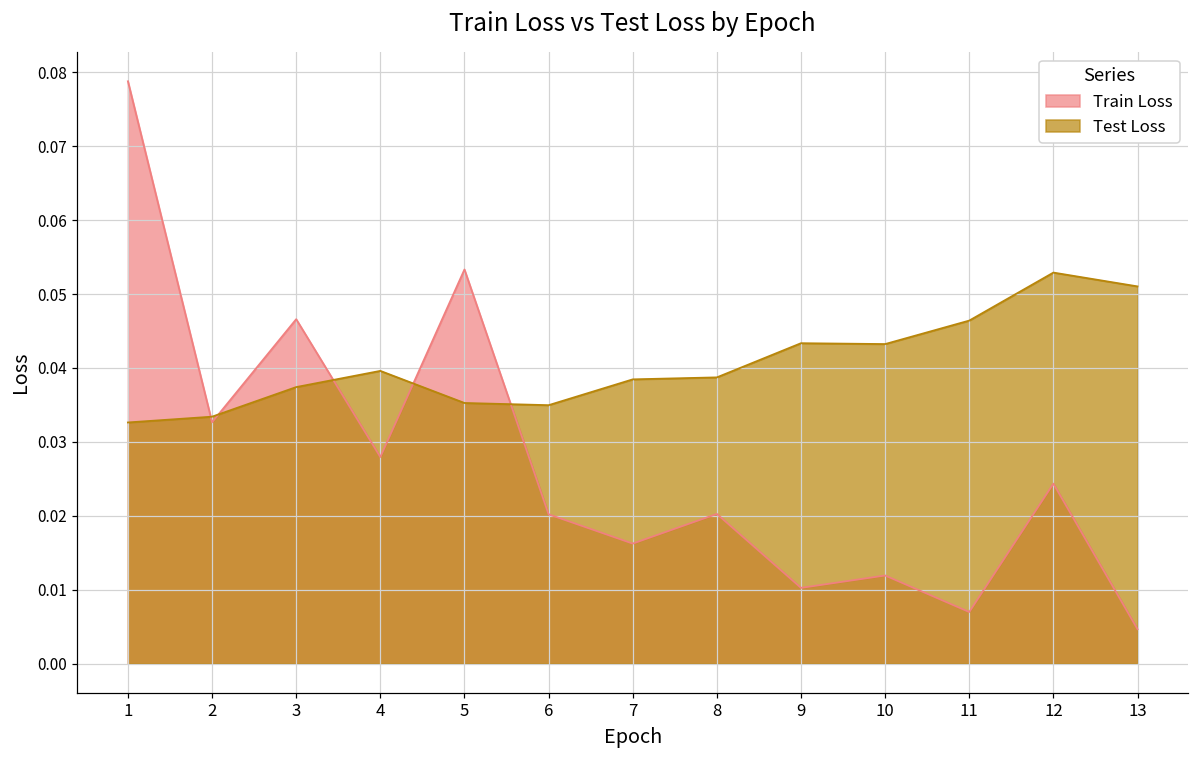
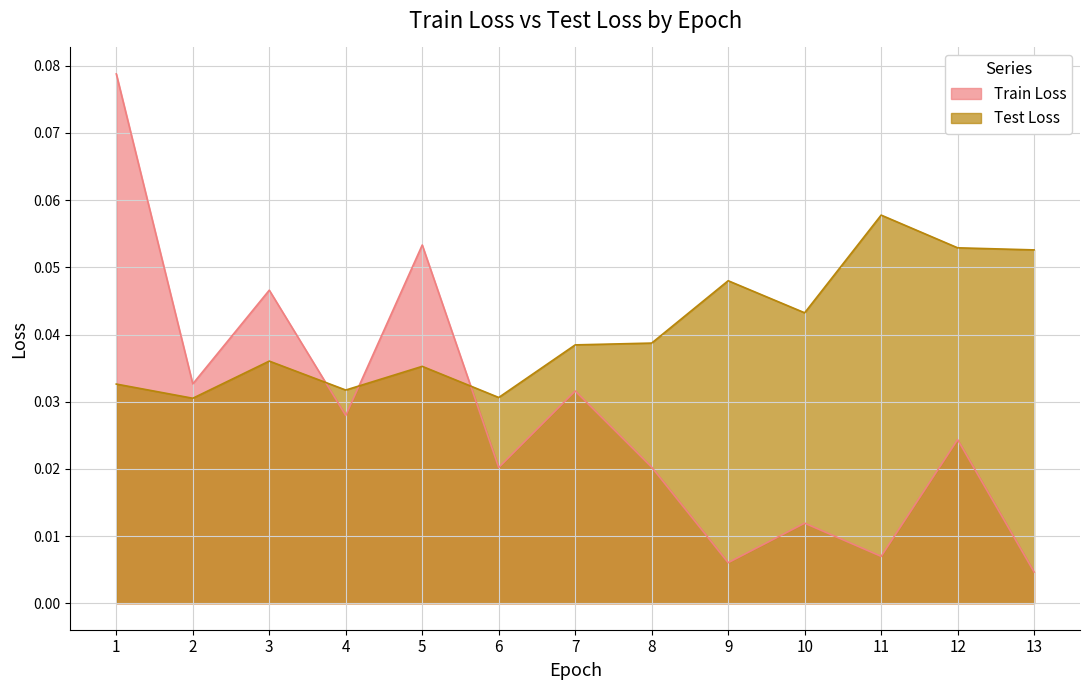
  {
    "Train Loss": {
      "1": 0.079,
      "2": 0.033,
      "3": 0.047,
      "4": 0.028,
      "5": 0.053,
      "6": 0.020,
-     "7": 0.016,
+     "7": 0.032,
      "8": 0.020,
-     "9": 0.010,
+     "9": 0.006,
      "10": 0.012,
      "11": 0.007,
      "12": 0.024,
      "13": 0.005
    },
    "Test Loss": {
      "1": 0.033,
-     "2": 0.033,
-     "3": 0.037,
-     "4": 0.040,
+     "2": 0.031,
+     "3": 0.036,
+     "4": 0.032,
      "5": 0.035,
-     "6": 0.035,
+     "6": 0.031,
      "7": 0.038,
      "8": 0.039,
-     "9": 0.043,
+     "9": 0.048,
      "10": 0.043,
-     "11": 0.046,
+     "11": 0.058,
      "12": 0.053,
-     "13": 0.051
+     "13": 0.053
    }
  }
